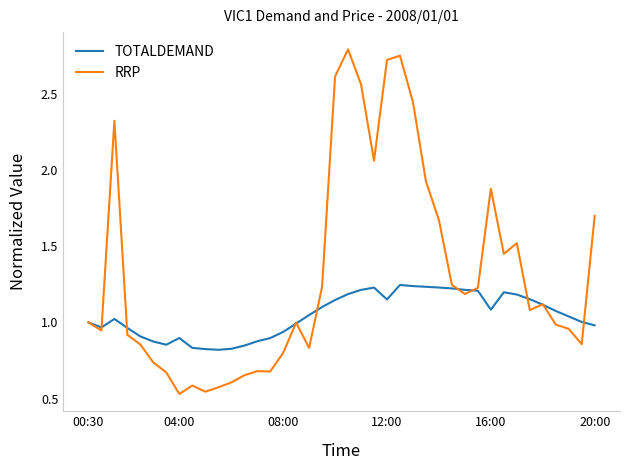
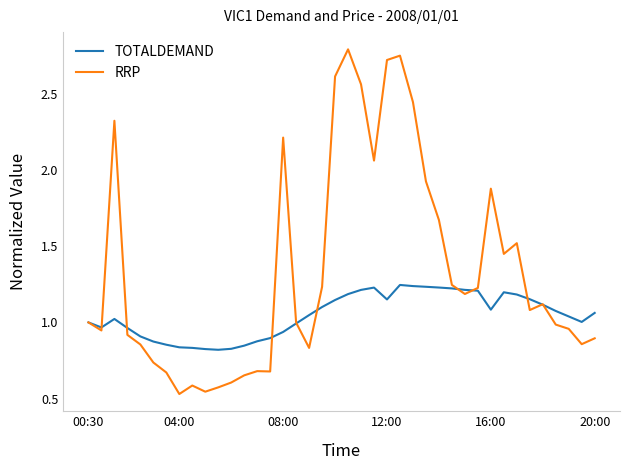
  {
    "TOTALDEMAND": {
-     "04:00": 0.90,
+     "04:00": 0.84,
      "08:00": 0.94,
      "12:00": 1.15,
      "16:00": 1.08,
-     "20:00": 0.98
+     "20:00": 1.06
    },
    "RRP": {
      "04:00": 0.53,
-     "08:00": 0.80,
+     "08:00": 2.21,
      "12:00": 2.72,
      "16:00": 1.88,
-     "20:00": 1.70
+     "20:00": 0.90
    }
  }
